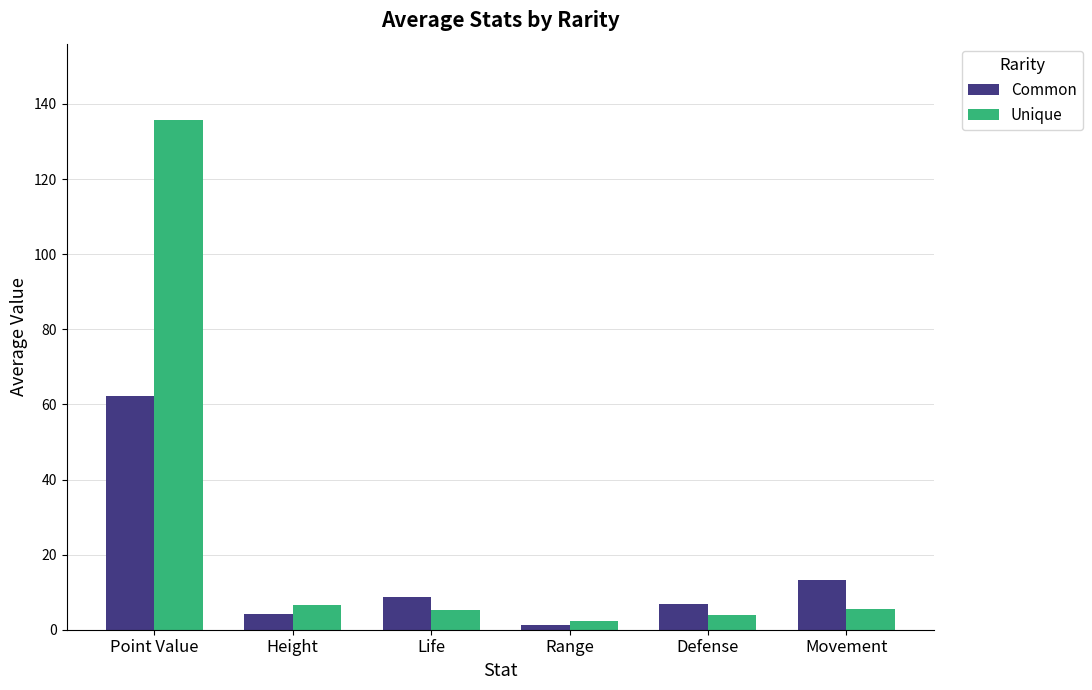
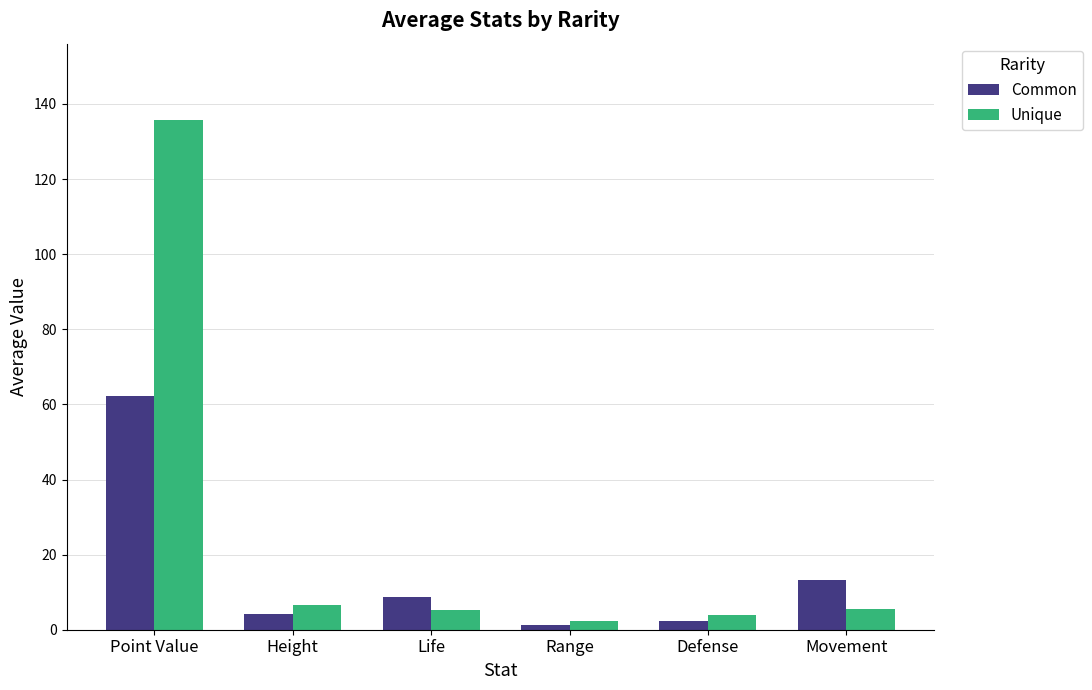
  {
    "Common": {
      "Point Value": 62,
      "Height": 4,
      "Life": 9,
      "Range": 1,
-     "Defense": 7,
+     "Defense": 2,
      "Movement": 13
    },
    "Unique": {
      "Point Value": 136,
      "Height": 6,
      "Life": 5,
      "Range": 2,
      "Defense": 4,
      "Movement": 6
    }
  }
